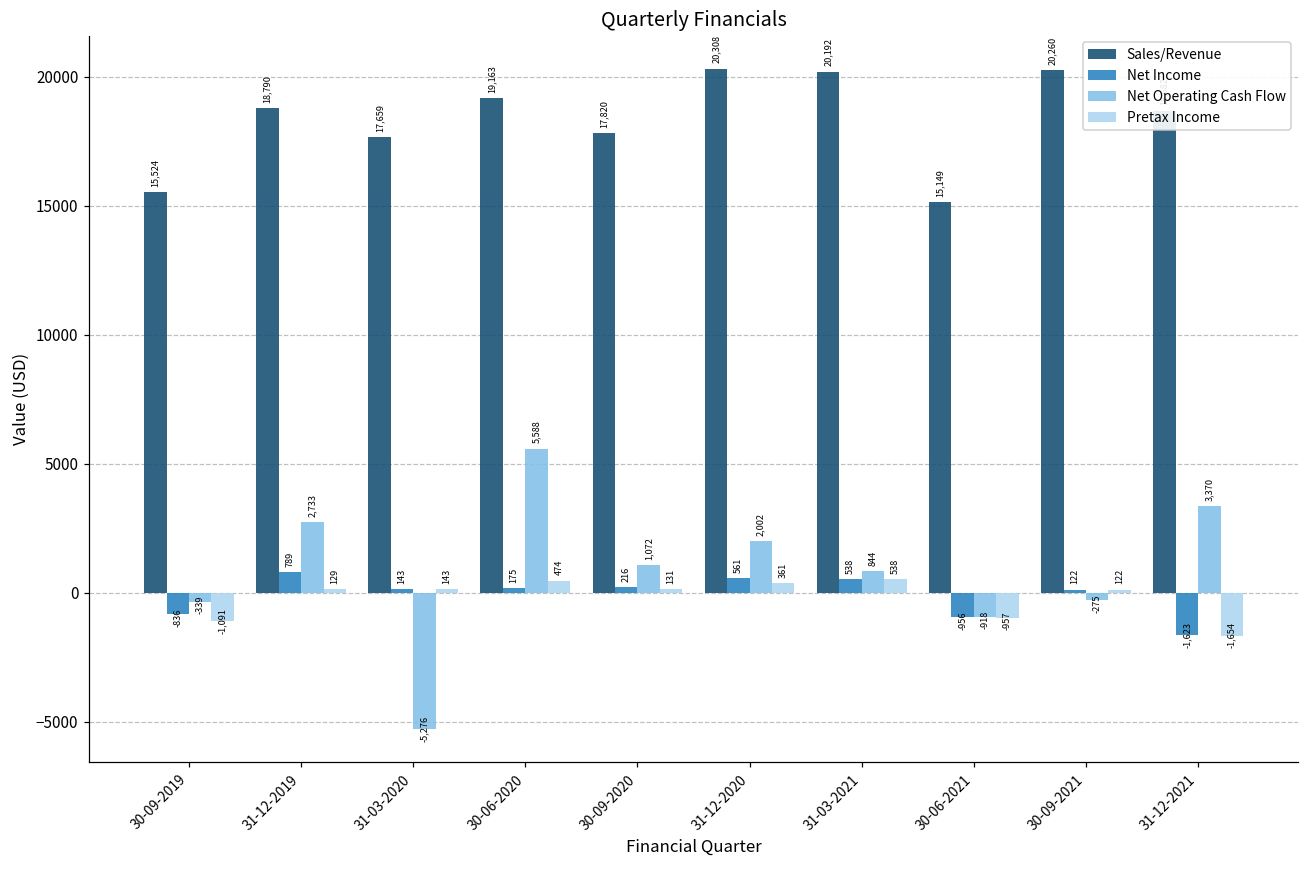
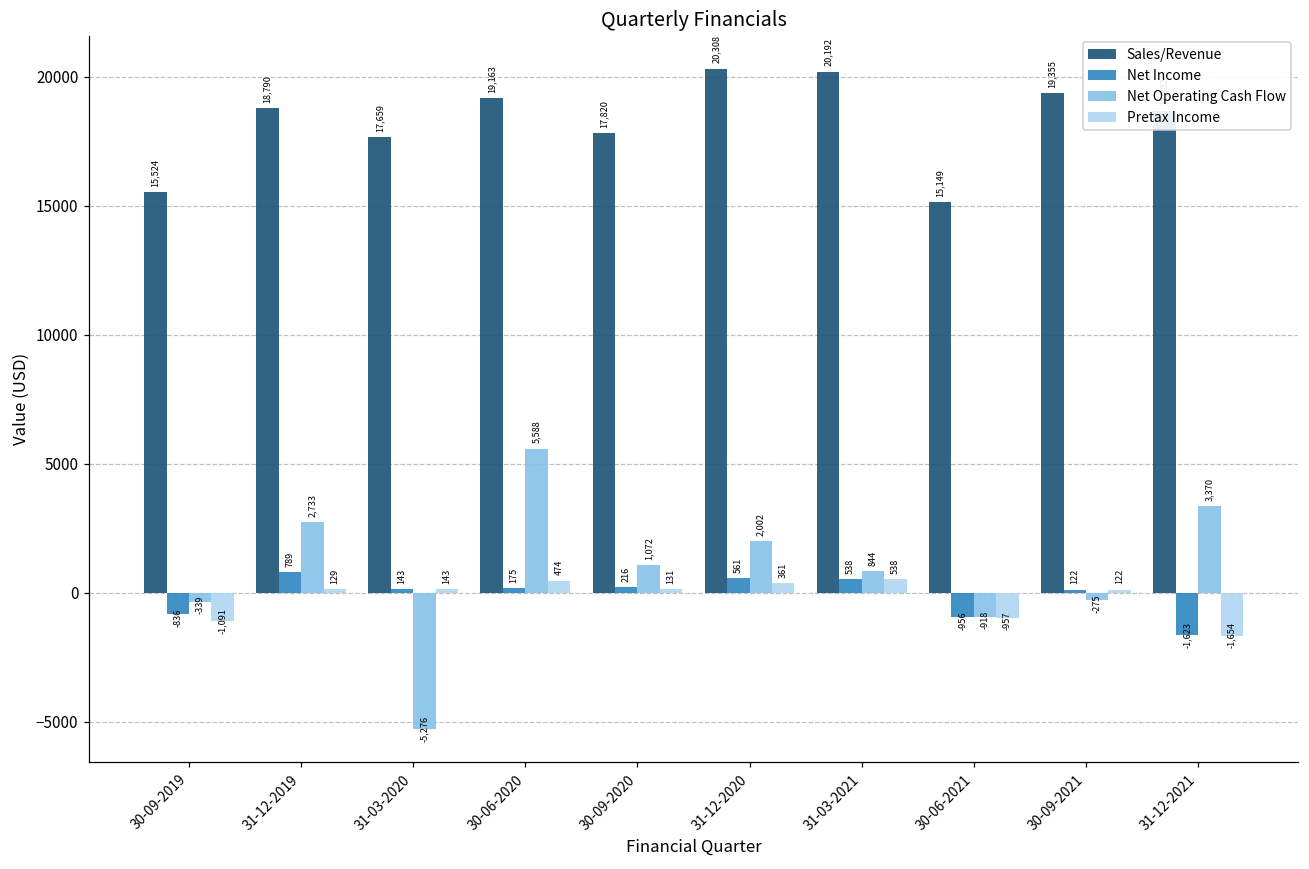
  {
    "Sales/Revenue": {
      "30-09-2019": "15,524",
      "31-12-2019": "18,790",
      "31-03-2020": "17,659",
      "30-06-2020": "19,163",
      "30-09-2020": "17,820",
      "31-12-2020": "20,308",
      "31-03-2021": "20,192",
      "30-06-2021": "15,149",
-     "30-09-2021": "20,260"
+     "30-09-2021": "19,355"
    },
    "Net Income": {
      "30-09-2019": "-836",
      "31-12-2019": "789",
      "31-03-2020": "143",
      "30-06-2020": "175",
      "30-09-2020": "216",
      "31-12-2020": "561",
      "31-03-2021": "538",
      "30-06-2021": "-956",
      "30-09-2021": "122",
      "31-12-2021": "-1,623"
    }
  }
